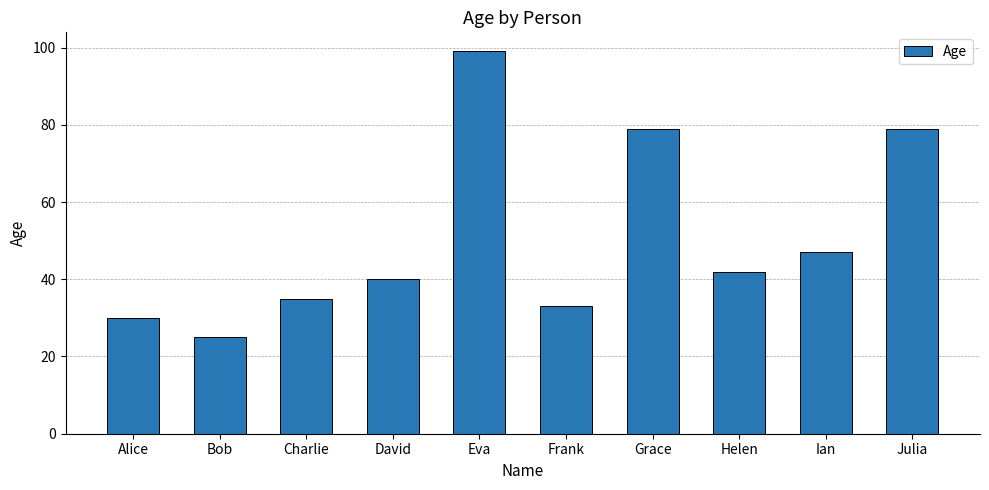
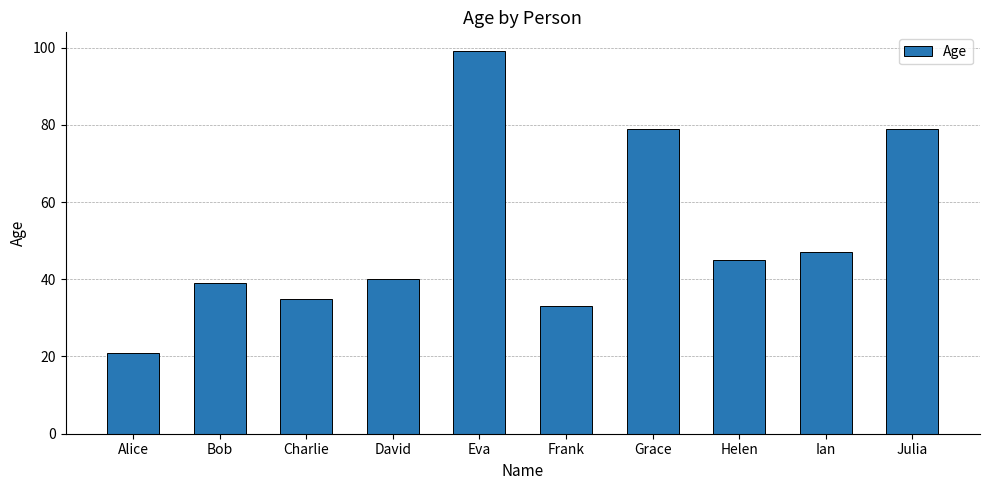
  {
-   "Alice": 30,
-   "Bob": 25,
+   "Alice": 21,
+   "Bob": 39,
    "Charlie": 35,
    "David": 40,
    "Eva": 99,
    "Frank": 33,
    "Grace": 79,
-   "Helen": 42,
+   "Helen": 45,
    "Ian": 47,
    "Julia": 79
  }
